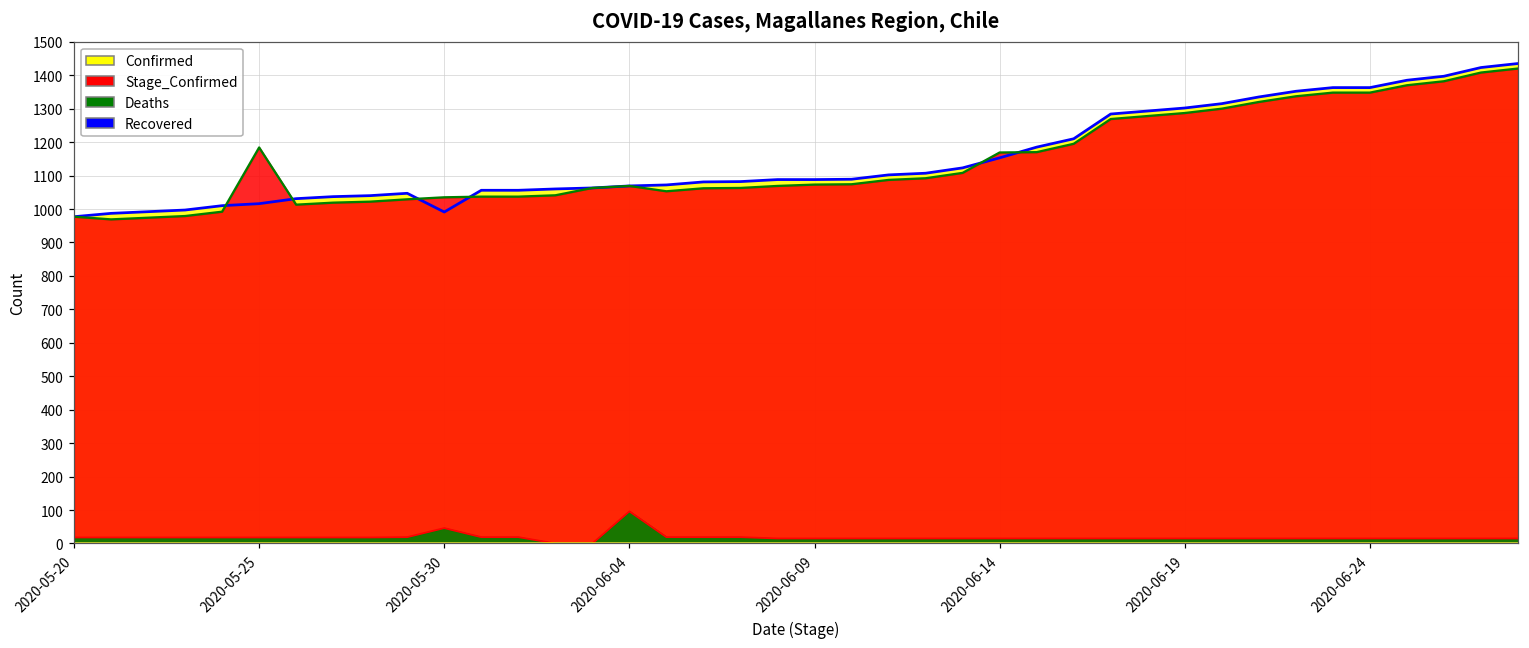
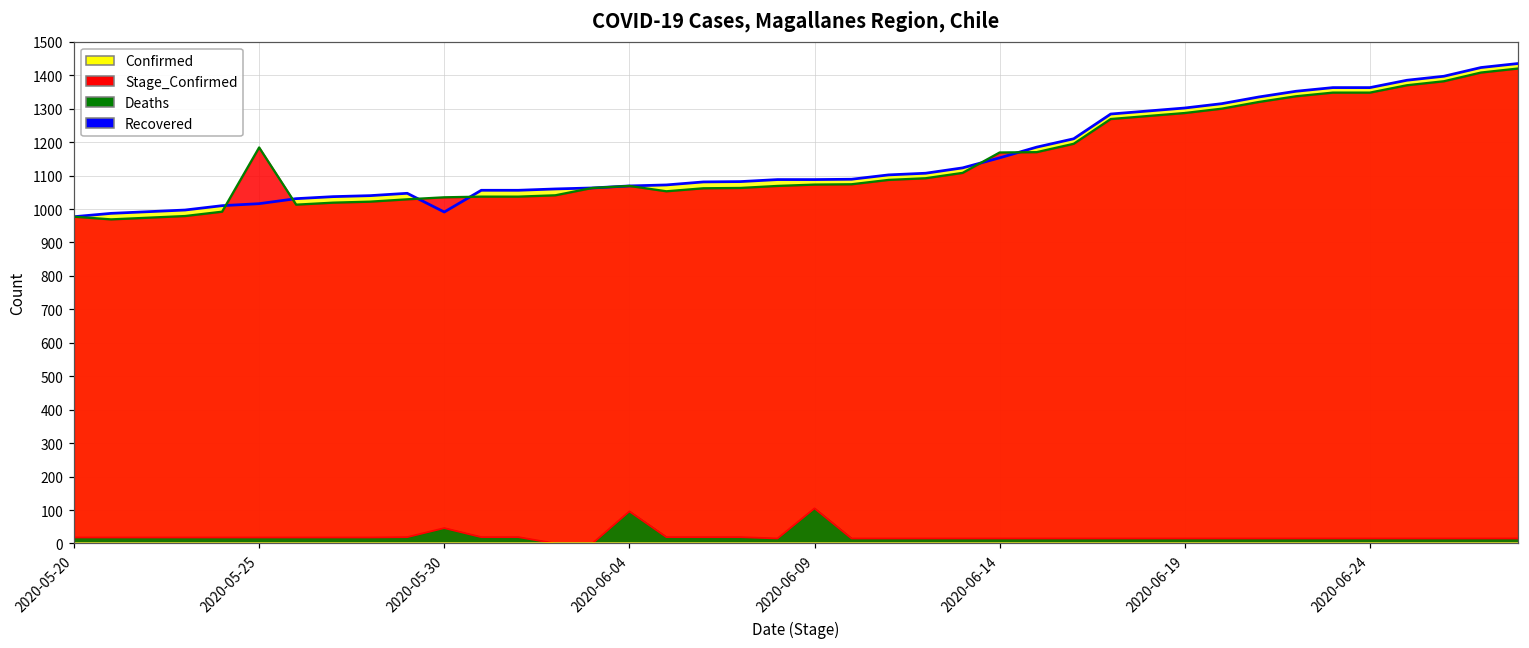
  {
    "Confirmed": {
      "2020-05-25": 1020,
      "2020-05-30": 990,
      "2020-06-09": 1090,
      "2020-06-14": 1150,
      "2020-06-19": 1300,
      "2020-06-24": 1360
    },
    "Stage_Confirmed": {
      "2020-05-25": 1180,
      "2020-05-30": 1040,
      "2020-06-09": 1070,
      "2020-06-14": 1170,
      "2020-06-19": 1290,
      "2020-06-24": 1350
    },
    "Deaths": {
      "2020-05-20": 20,
      "2020-05-25": 20,
      "2020-05-30": 50,
      "2020-06-04": 100,
-     "2020-06-09": 20,
+     "2020-06-09": 110,
      "2020-06-14": 20,
      "2020-06-19": 20,
      "2020-06-24": 20
    },
    "Recovered": {
      "2020-05-20": 0,
      "2020-05-25": 0,
      "2020-05-30": 0,
      "2020-06-04": 0,
      "2020-06-09": 0,
      "2020-06-14": 0,
      "2020-06-19": 0,
      "2020-06-24": 0
    }
  }
